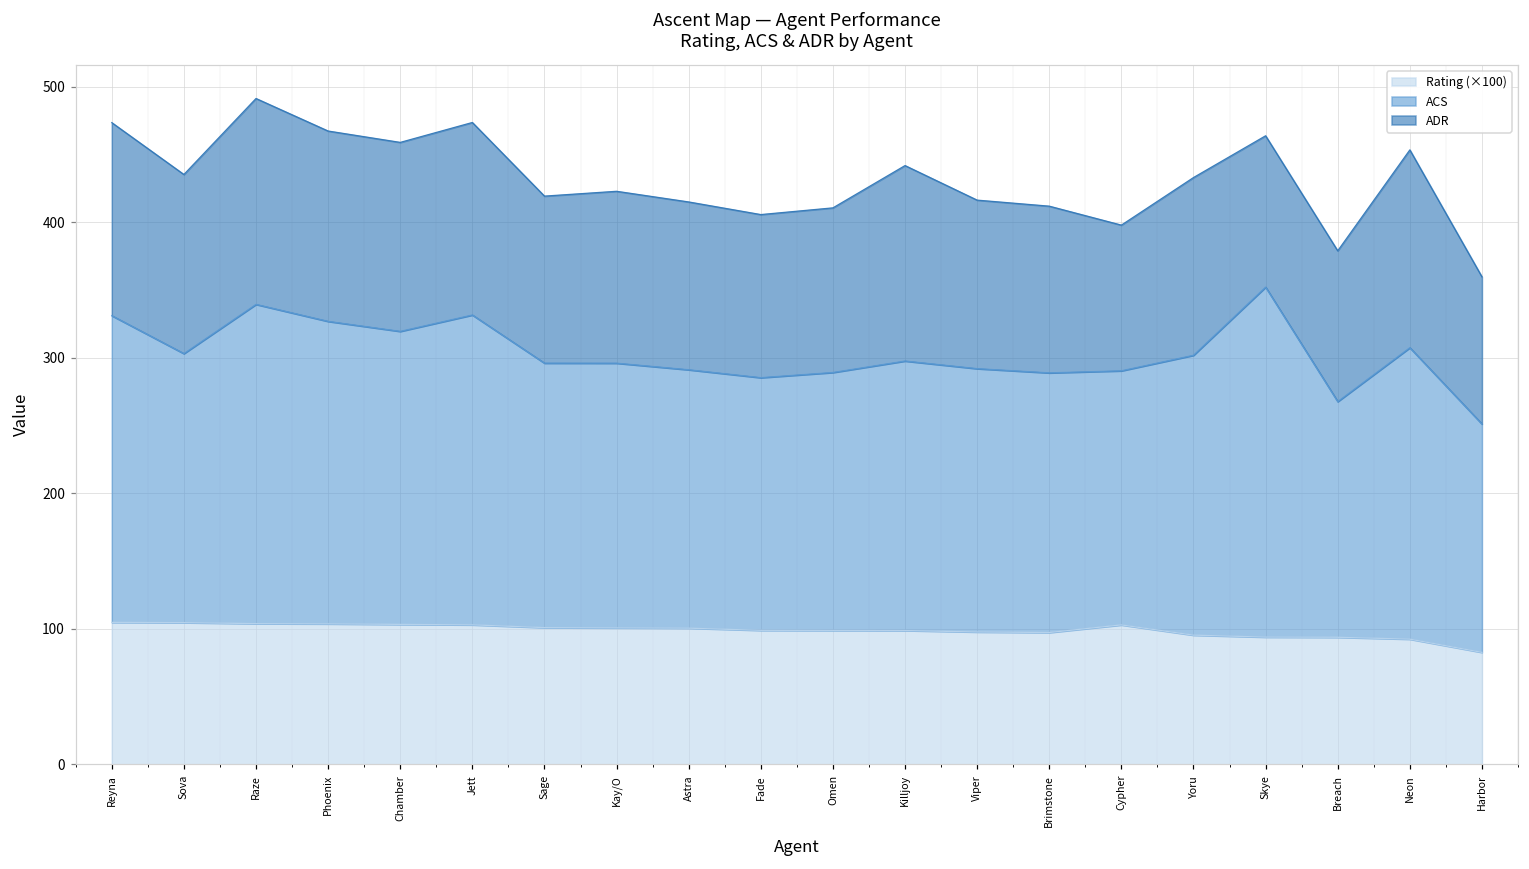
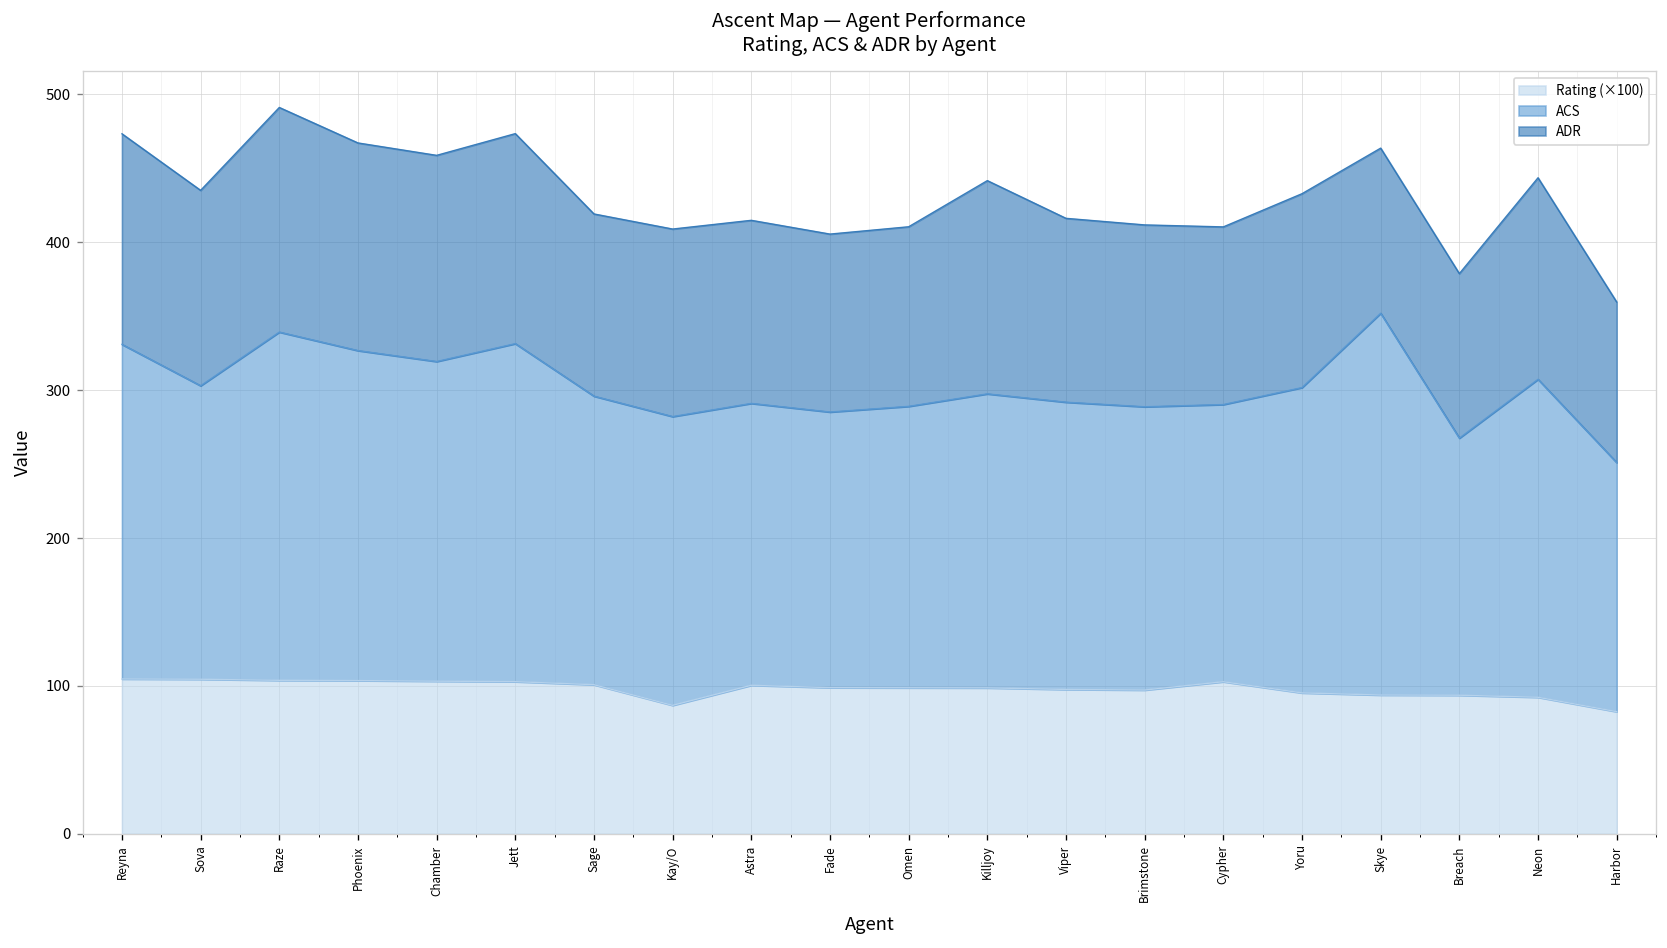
  {
    "Rating (×100)": {
      "Reyna": 105,
      "Sova": 104,
      "Raze": 104,
      "Phoenix": 104,
      "Chamber": 103,
      "Jett": 103,
      "Sage": 101,
-     "Kay/O": 101,
+     "Kay/O": 87,
      "Astra": 100,
      "Fade": 99,
      "Omen": 99,
      "Killjoy": 99,
      "Viper": 98,
      "Brimstone": 97,
      "Cypher": 103,
      "Yoru": 95,
      "Skye": 94,
      "Breach": 94,
      "Neon": 92,
      "Harbor": 83
    },
    "ACS": {
      "Reyna": 226,
      "Sova": 199,
      "Raze": 236,
      "Phoenix": 223,
      "Chamber": 216,
      "Jett": 229,
      "Sage": 195,
      "Kay/O": 195,
      "Astra": 191,
      "Fade": 186,
      "Omen": 190,
      "Killjoy": 199,
      "Viper": 194,
      "Brimstone": 192,
      "Cypher": 187,
      "Yoru": 207,
      "Skye": 258,
      "Breach": 174,
      "Neon": 215,
      "Harbor": 168
    },
    "ADR": {
      "Reyna": 142,
      "Sova": 132,
      "Raze": 152,
      "Phoenix": 140,
      "Chamber": 139,
      "Jett": 142,
      "Sage": 123,
      "Kay/O": 127,
      "Astra": 124,
      "Fade": 120,
      "Omen": 121,
      "Killjoy": 144,
      "Viper": 124,
      "Brimstone": 123,
-     "Cypher": 107,
+     "Cypher": 120,
      "Yoru": 131,
      "Skye": 112,
      "Breach": 111,
-     "Neon": 146,
+     "Neon": 136,
      "Harbor": 109
    }
  }
